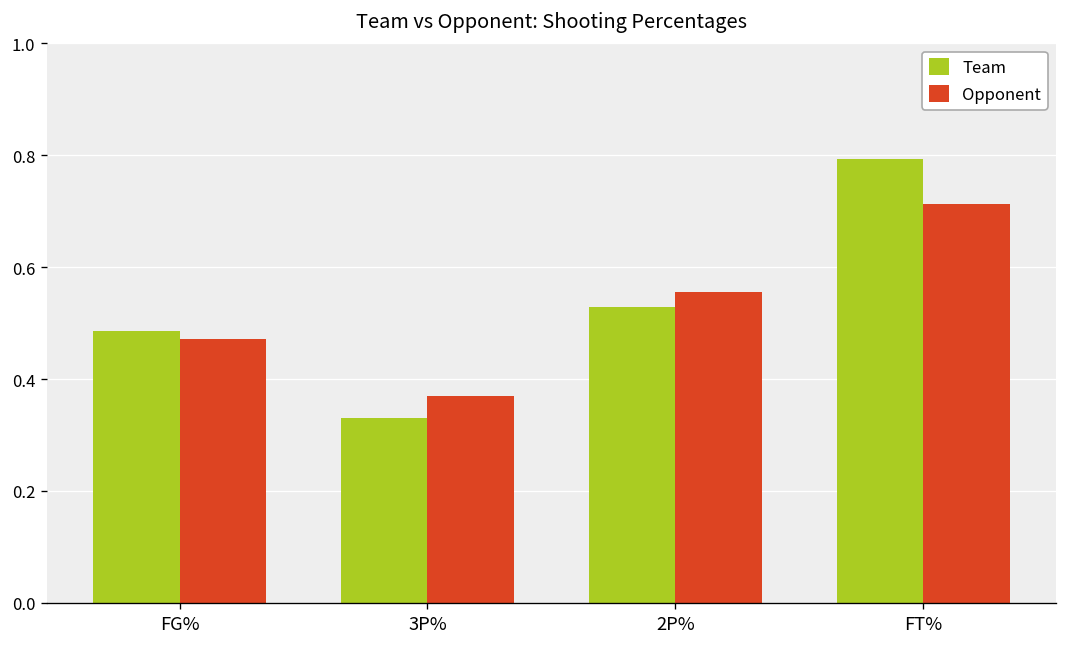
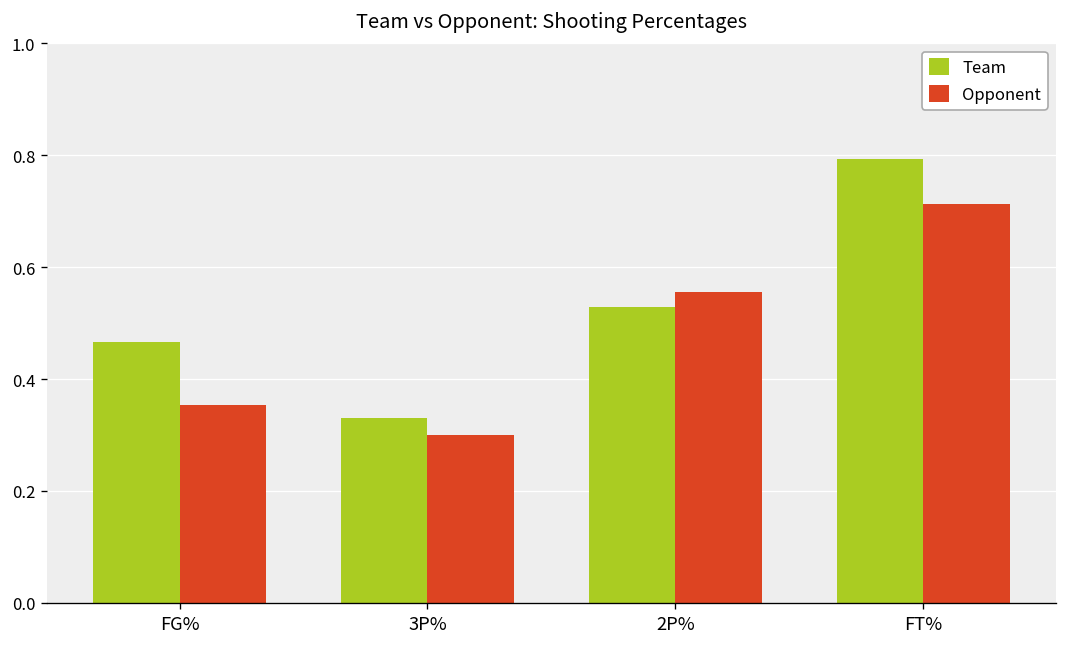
  {
    "Team": {
-     "FG%": 0.49,
+     "FG%": 0.47,
      "3P%": 0.33,
      "2P%": 0.53,
      "FT%": 0.79
    },
    "Opponent": {
-     "FG%": 0.47,
-     "3P%": 0.37,
+     "FG%": 0.35,
+     "3P%": 0.30,
      "2P%": 0.56,
      "FT%": 0.71
    }
  }
